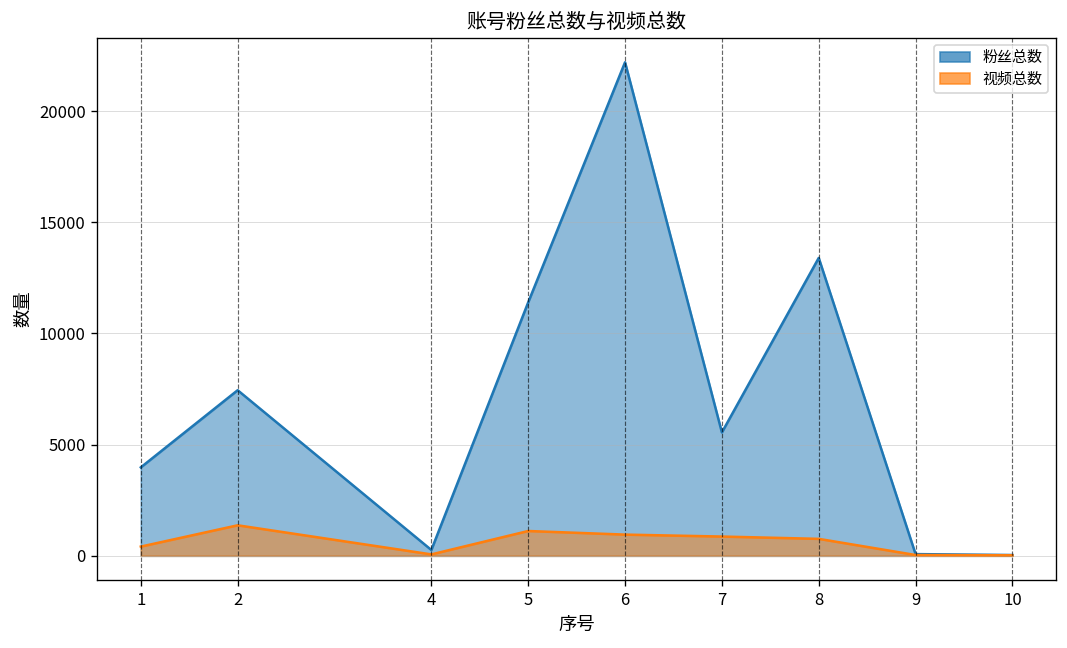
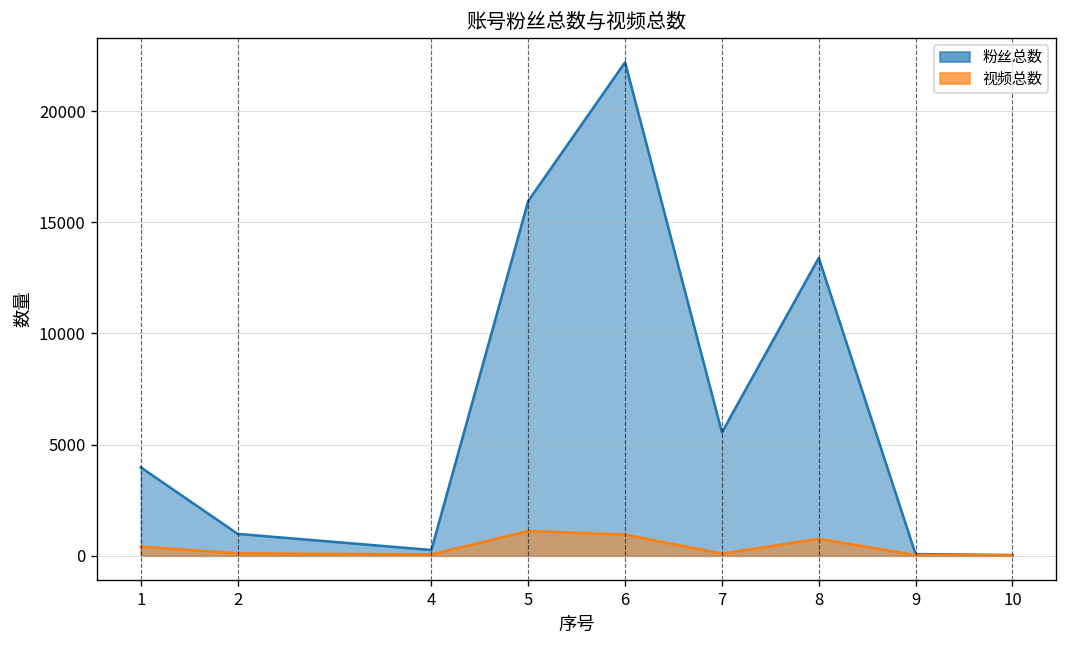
  {
    "粉丝总数": {
      "1": 4000,
-     "2": 7400,
+     "2": 1000,
      "4": 300,
-     "5": 11400,
+     "5": 16000,
      "6": 22200,
      "7": 5600,
      "8": 13400
    },
    "视频总数": {
      "1": 400,
-     "2": 1400,
+     "2": 100,
      "4": 100,
      "5": 1100,
      "6": 1000,
-     "7": 900,
+     "7": 100,
      "8": 800
    }
  }
